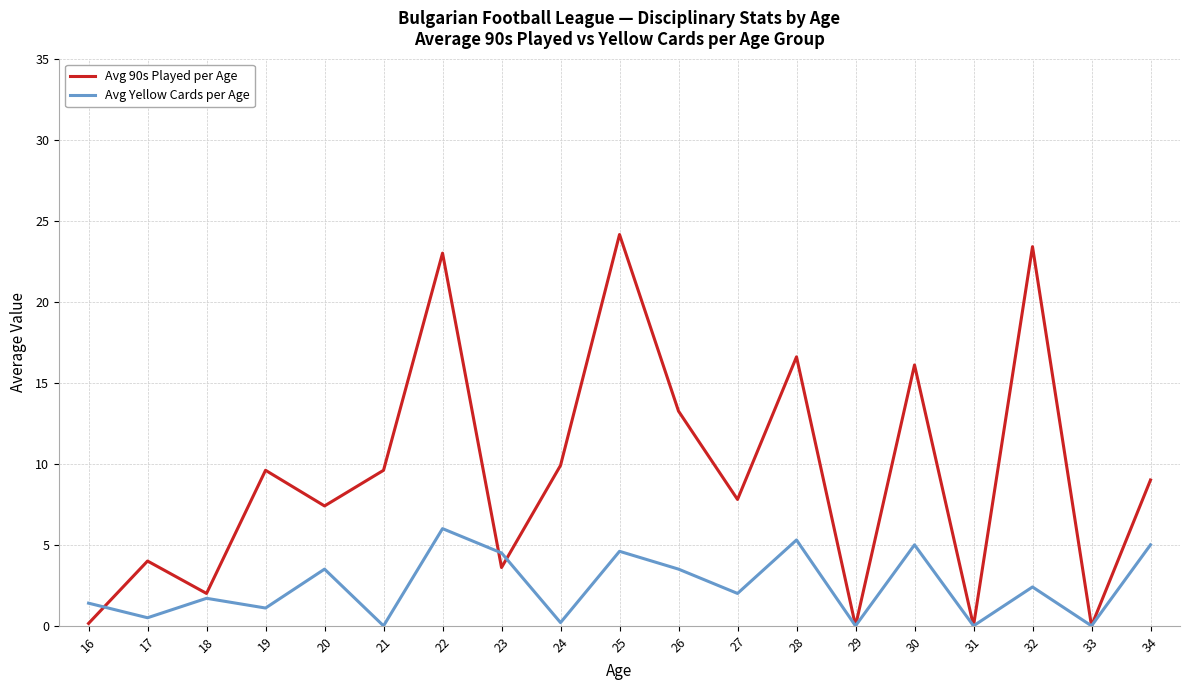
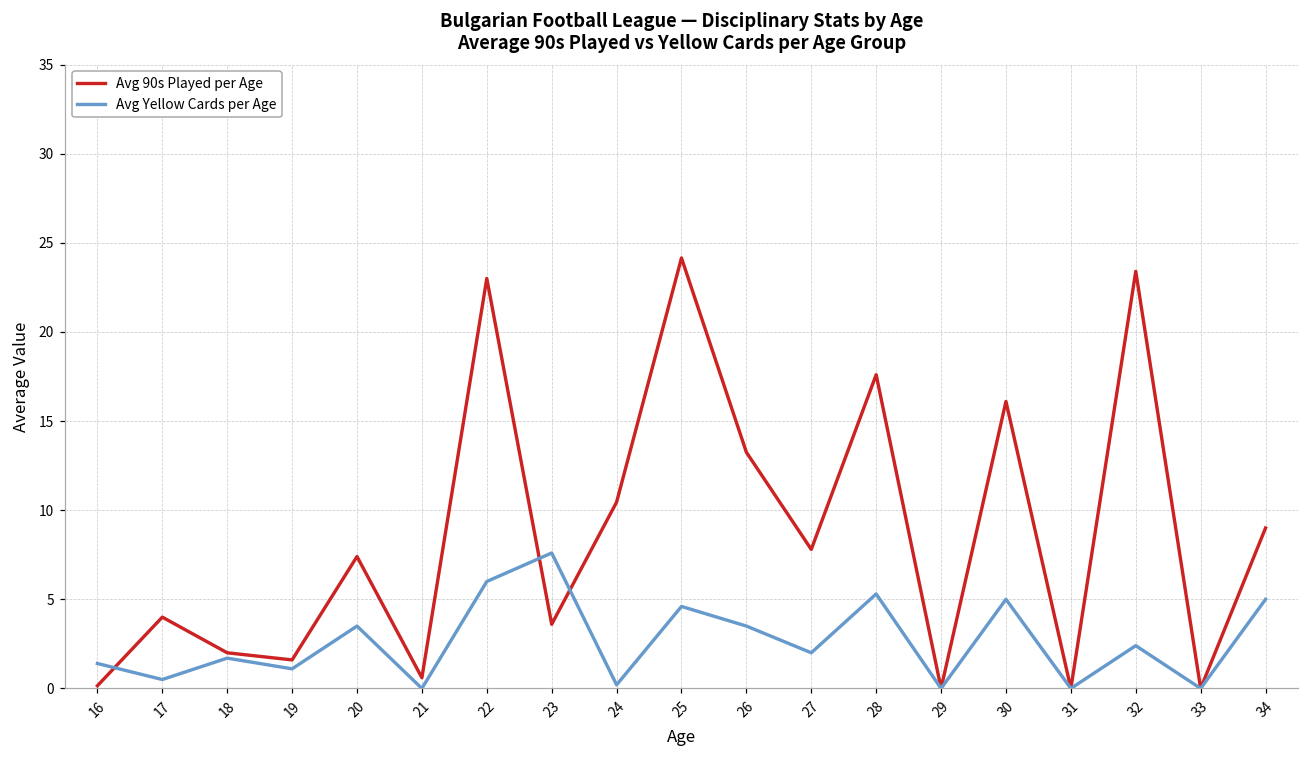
  {
    "Avg 90s Played per Age": {
      "16": 0.2,
      "17": 4.0,
      "18": 2.0,
-     "19": 9.6,
+     "19": 1.6,
      "20": 7.4,
-     "21": 9.6,
+     "21": 0.6,
      "22": 23.0,
      "23": 3.6,
-     "24": 9.9,
+     "24": 10.5,
      "25": 24.2,
      "26": 13.3,
      "27": 7.8,
-     "28": 16.6,
+     "28": 17.6,
      "30": 16.1,
      "32": 23.4,
      "34": 9.0
    },
    "Avg Yellow Cards per Age": {
      "16": 1.4,
      "17": 0.5,
      "18": 1.7,
      "19": 1.1,
      "20": 3.5,
      "21": 0.0,
      "22": 6.0,
-     "23": 4.5,
+     "23": 7.6,
      "24": 0.2,
      "25": 4.6,
      "26": 3.5,
      "27": 2.0,
      "28": 5.3,
      "30": 5.0,
      "32": 2.4,
      "34": 5.0
    }
  }
